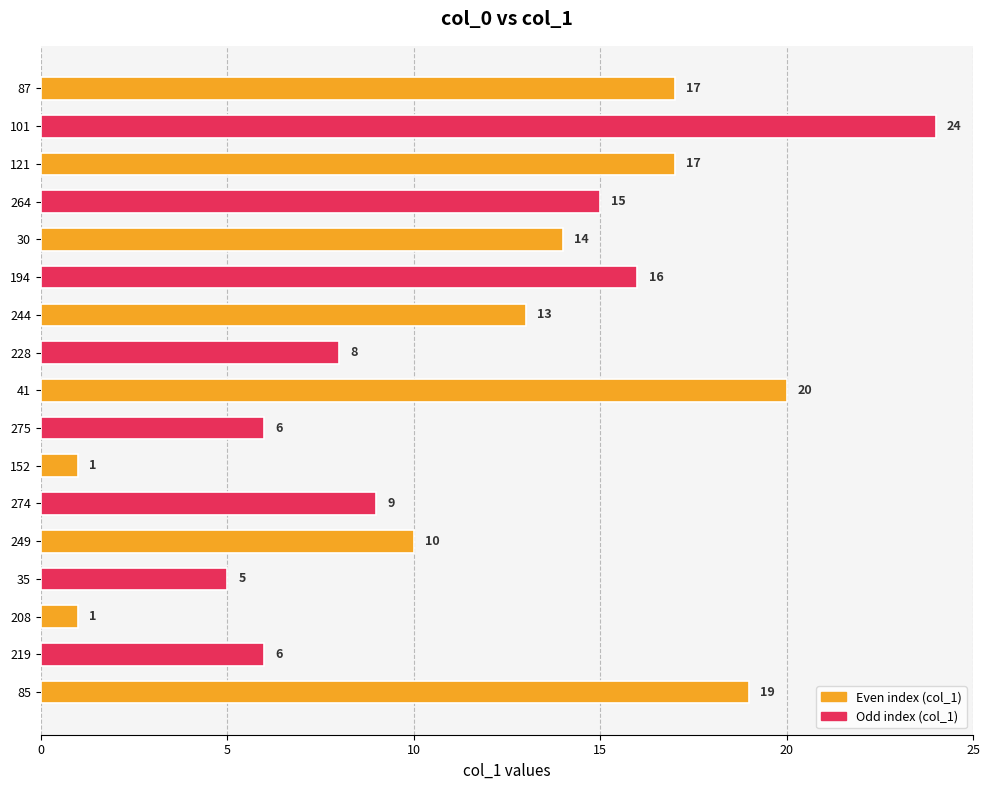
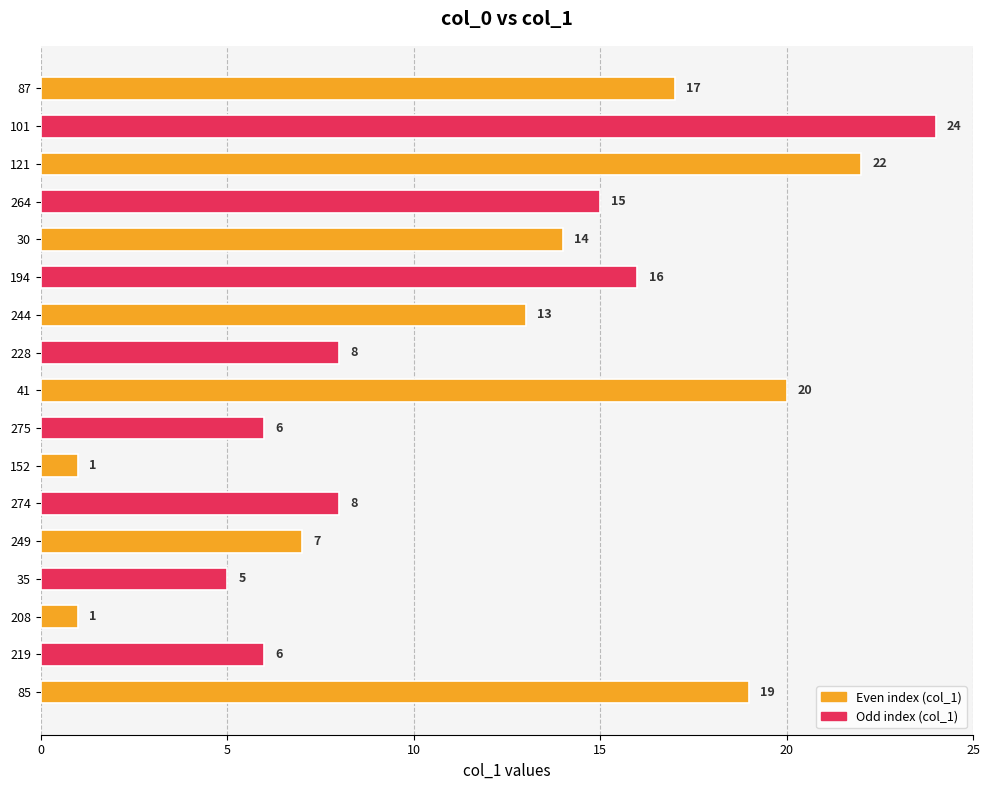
  {
    "87": 17,
    "101": 24,
-   "121": 17,
+   "121": 22,
    "264": 15,
    "30": 14,
    "194": 16,
    "244": 13,
    "228": 8,
    "41": 20,
    "275": 6,
    "152": 1,
-   "274": 9,
-   "249": 10,
+   "274": 8,
+   "249": 7,
    "35": 5,
    "208": 1,
    "219": 6,
    "85": 19
  }
